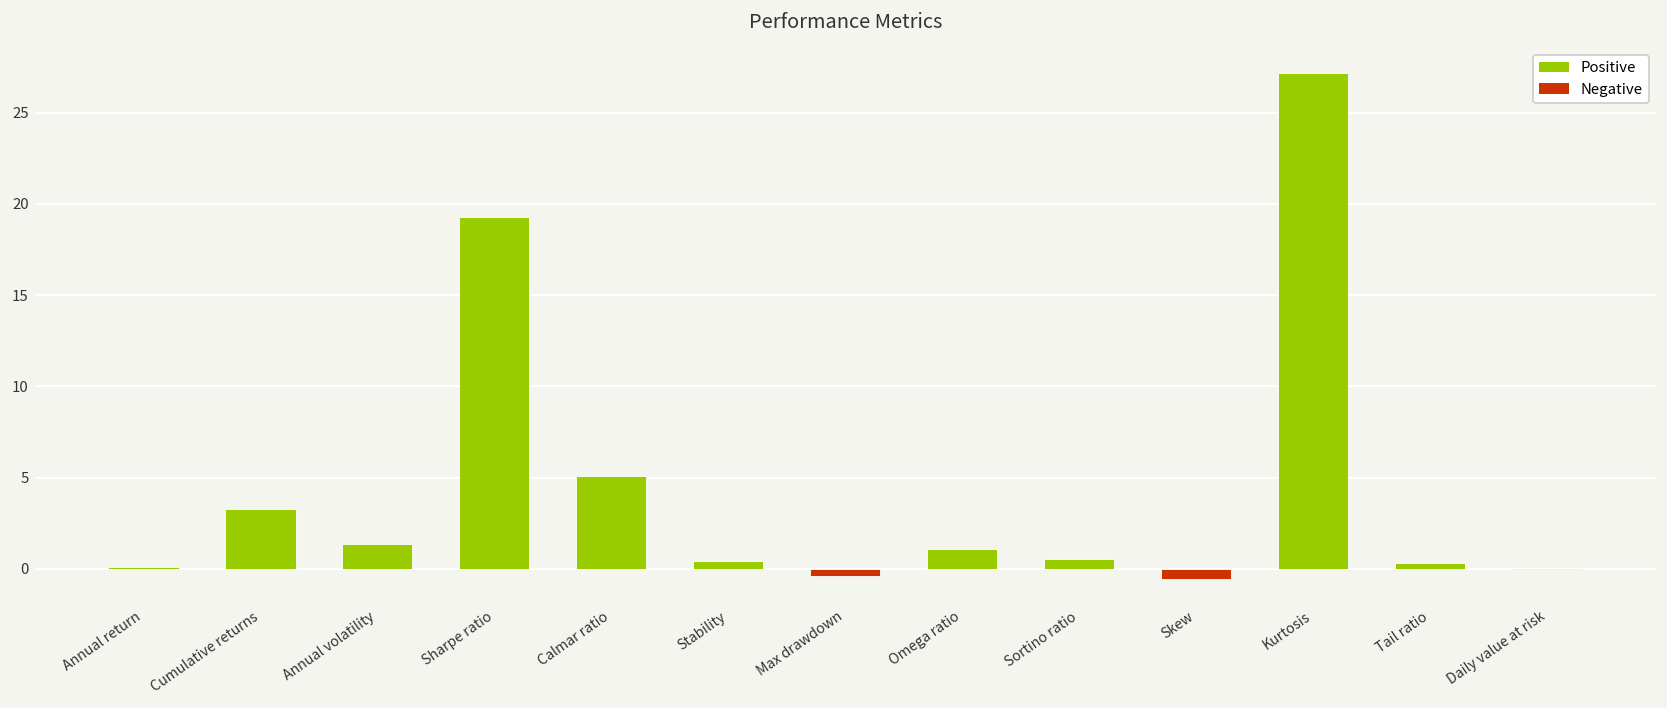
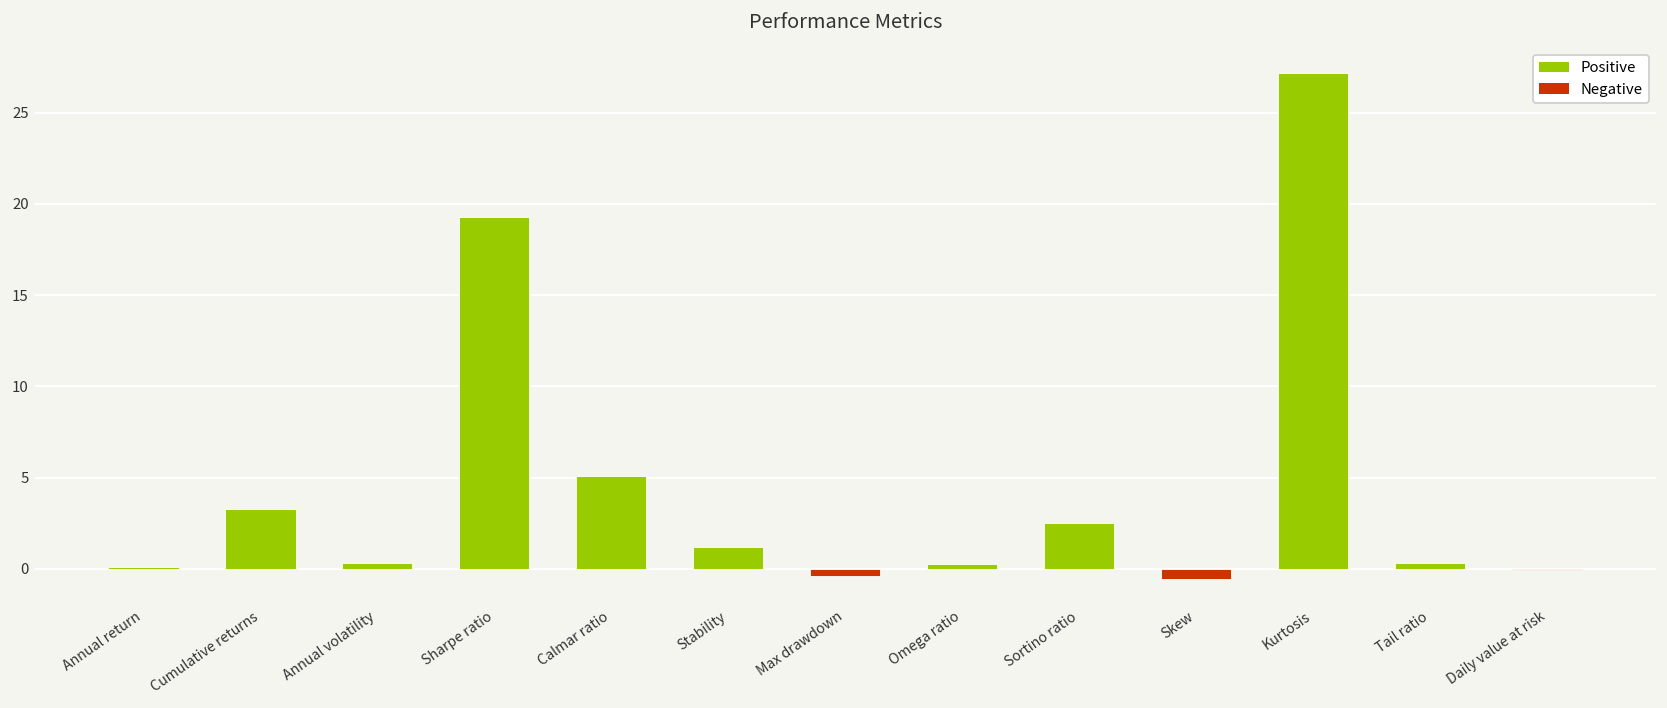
  {
    "Cumulative returns": 3.3,
-   "Annual volatility": 1.4,
+   "Annual volatility": 0.3,
    "Sharpe ratio": 19.3,
    "Calmar ratio": 5.1,
-   "Stability": 0.4,
+   "Stability": 1.2,
    "Max drawdown": -0.4,
-   "Omega ratio": 1.1,
-   "Sortino ratio": 0.6,
+   "Omega ratio": 0.3,
+   "Sortino ratio": 2.5,
    "Skew": -0.5,
    "Kurtosis": 27.2,
    "Tail ratio": 0.3
  }
